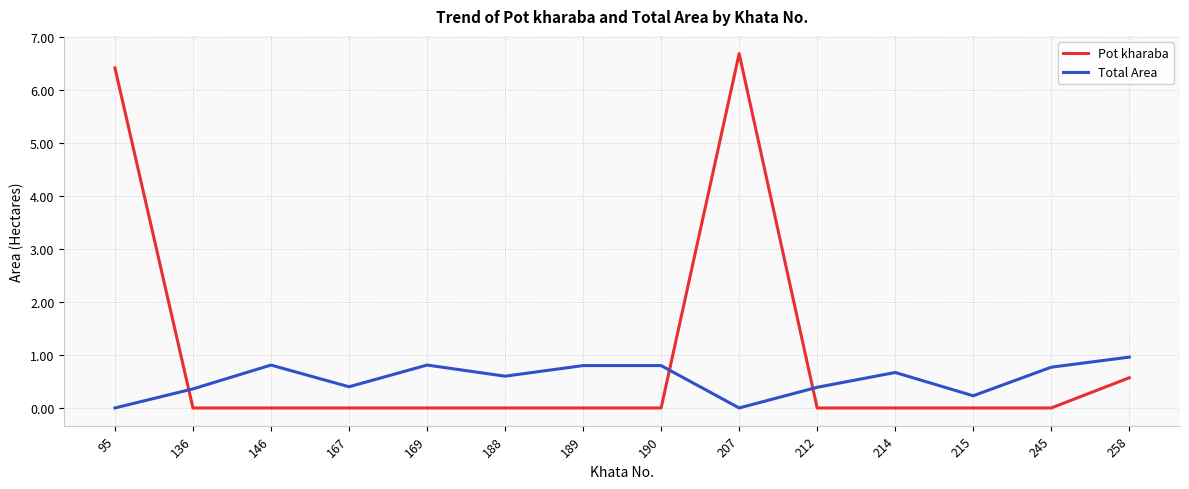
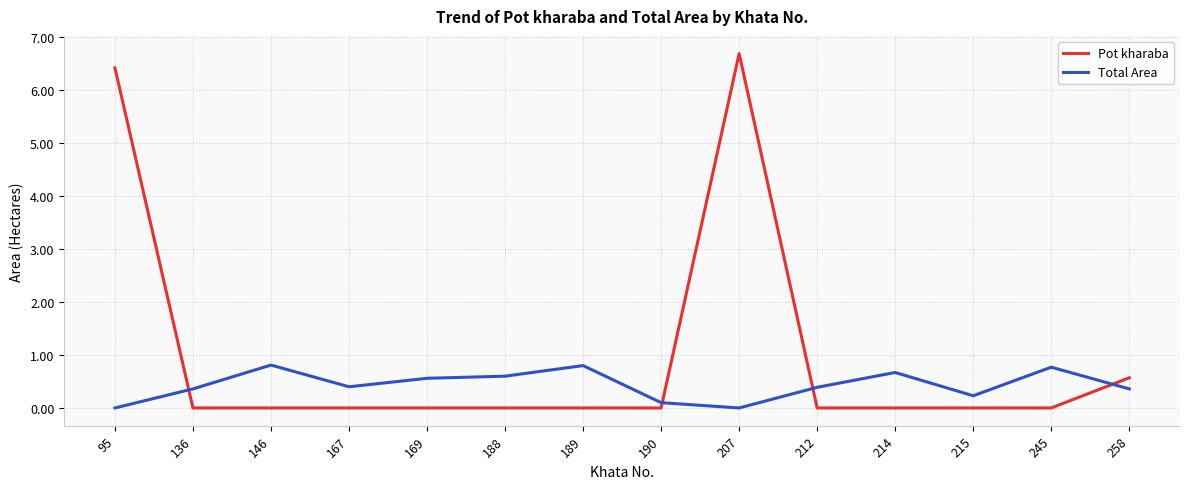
  {
    "Pot kharaba": {
      "95": 6.4,
      "136": 0.0,
      "146": 0.0,
      "167": 0.0,
      "169": 0.0,
      "188": 0.0,
      "189": 0.0,
      "190": 0.0,
      "207": 6.7,
      "212": 0.0,
      "214": 0.0,
      "215": 0.0,
      "245": 0.0,
      "258": 0.6
    },
    "Total Area": {
      "95": 0.0,
      "136": 0.4,
      "146": 0.8,
      "167": 0.4,
-     "169": 0.8,
+     "169": 0.6,
      "188": 0.6,
      "189": 0.8,
-     "190": 0.8,
+     "190": 0.1,
      "207": 0.0,
      "212": 0.4,
      "214": 0.7,
      "215": 0.2,
      "245": 0.8,
-     "258": 1.0
+     "258": 0.4
    }
  }
